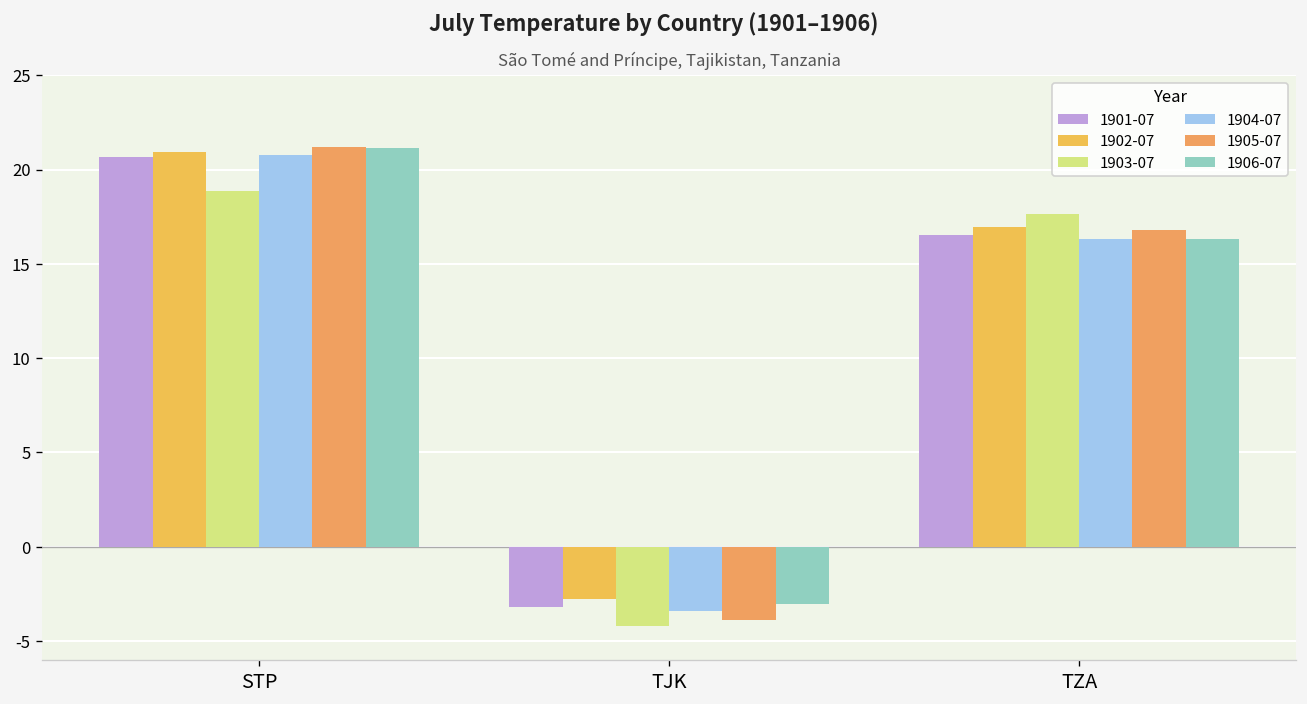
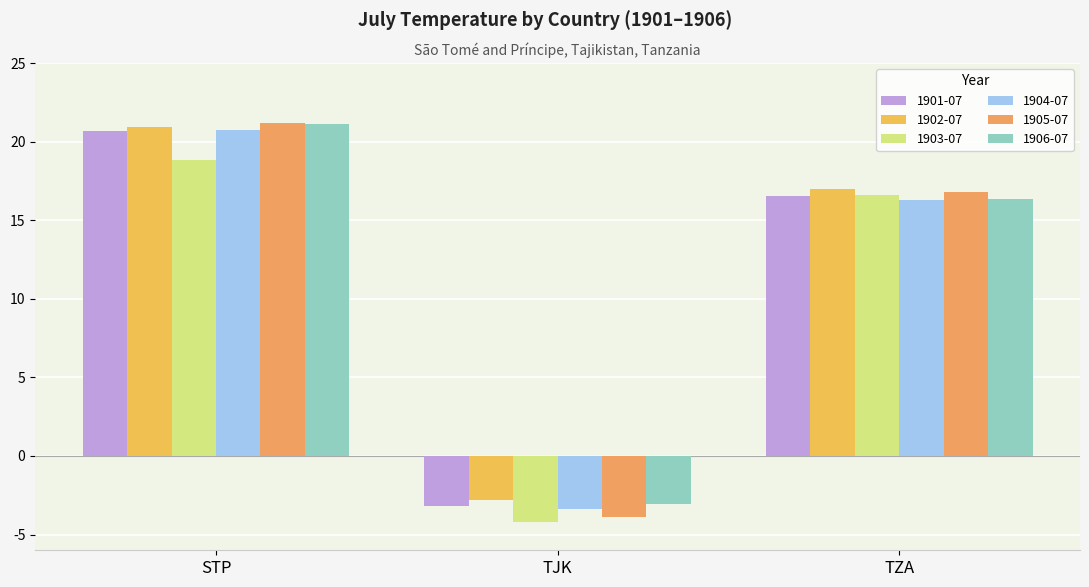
  {
    "1903-07": {
      "STP": 18.9,
      "TJK": -4.2,
-     "TZA": 17.6
+     "TZA": 16.6
    }
  }
